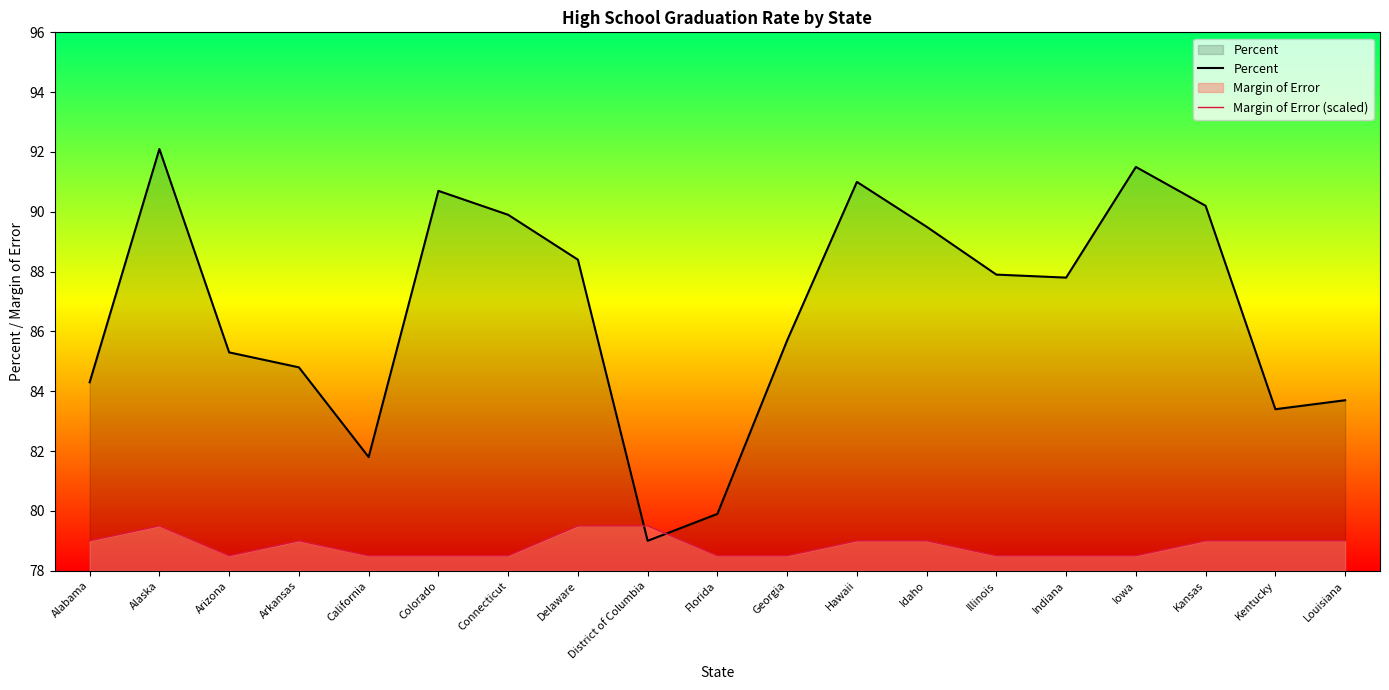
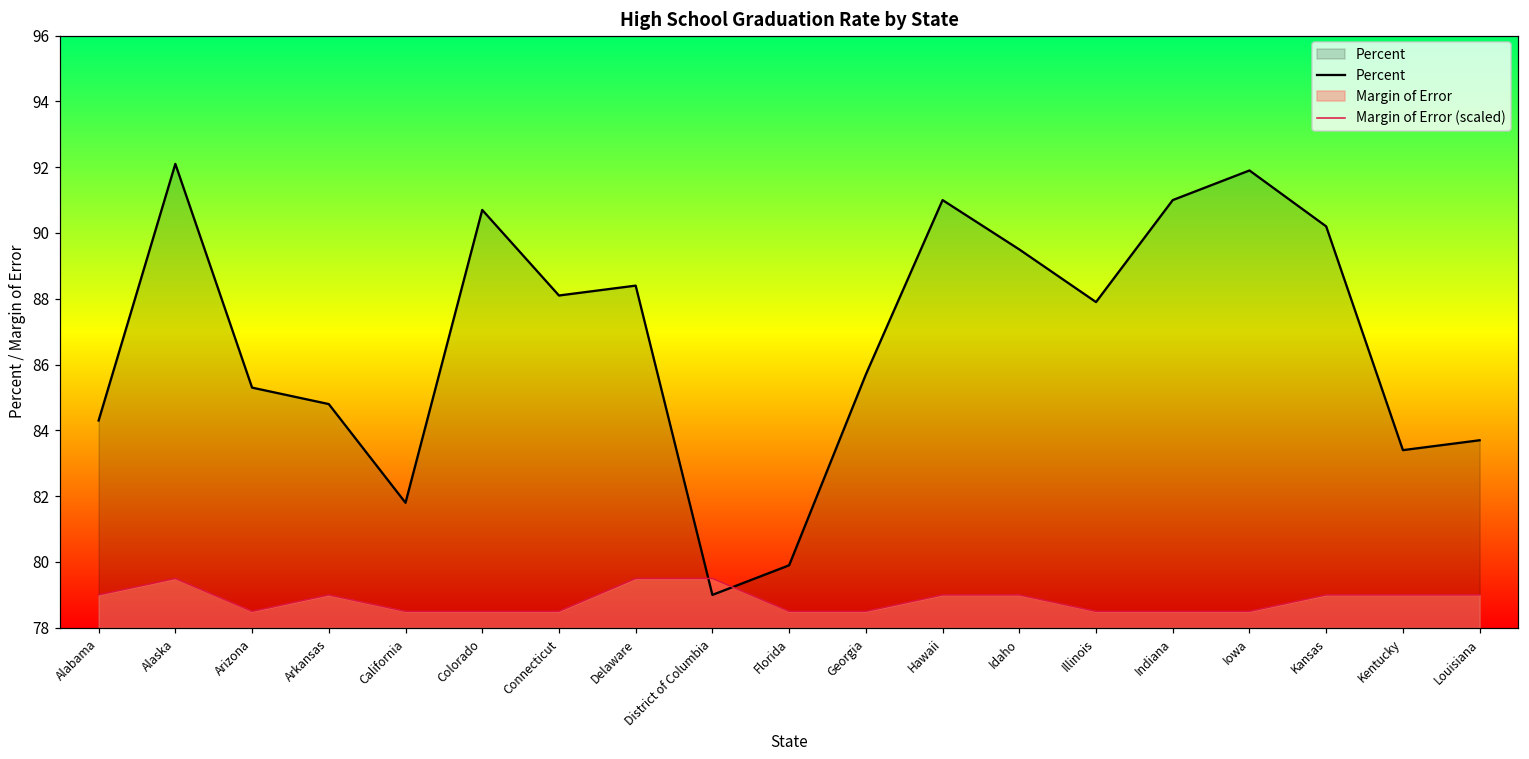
  {
    "Percent": {
      "Alabama": 84.3,
      "Alaska": 92.1,
      "Arizona": 85.3,
      "Arkansas": 84.8,
      "California": 81.8,
      "Colorado": 90.7,
-     "Connecticut": 89.9,
+     "Connecticut": 88.1,
      "Delaware": 88.4,
      "District of Columbia": 79.0,
      "Florida": 79.9,
      "Georgia": 85.7,
      "Hawaii": 91.0,
      "Idaho": 89.5,
      "Illinois": 87.9,
-     "Indiana": 87.8,
-     "Iowa": 91.5,
+     "Indiana": 91.0,
+     "Iowa": 91.9,
      "Kansas": 90.2,
      "Kentucky": 83.4,
      "Louisiana": 83.7
    },
    "Margin of Error": {
      "Alabama": 79.0,
      "Alaska": 79.5,
      "Arizona": 78.5,
      "Arkansas": 79.0,
      "California": 78.5,
      "Colorado": 78.5,
      "Connecticut": 78.5,
      "Delaware": 79.5,
      "District of Columbia": 79.5,
      "Florida": 78.5,
      "Georgia": 78.5,
      "Hawaii": 79.0,
      "Idaho": 79.0,
      "Illinois": 78.5,
      "Indiana": 78.5,
      "Iowa": 78.5,
      "Kansas": 79.0,
      "Kentucky": 79.0,
      "Louisiana": 79.0
    }
  }
